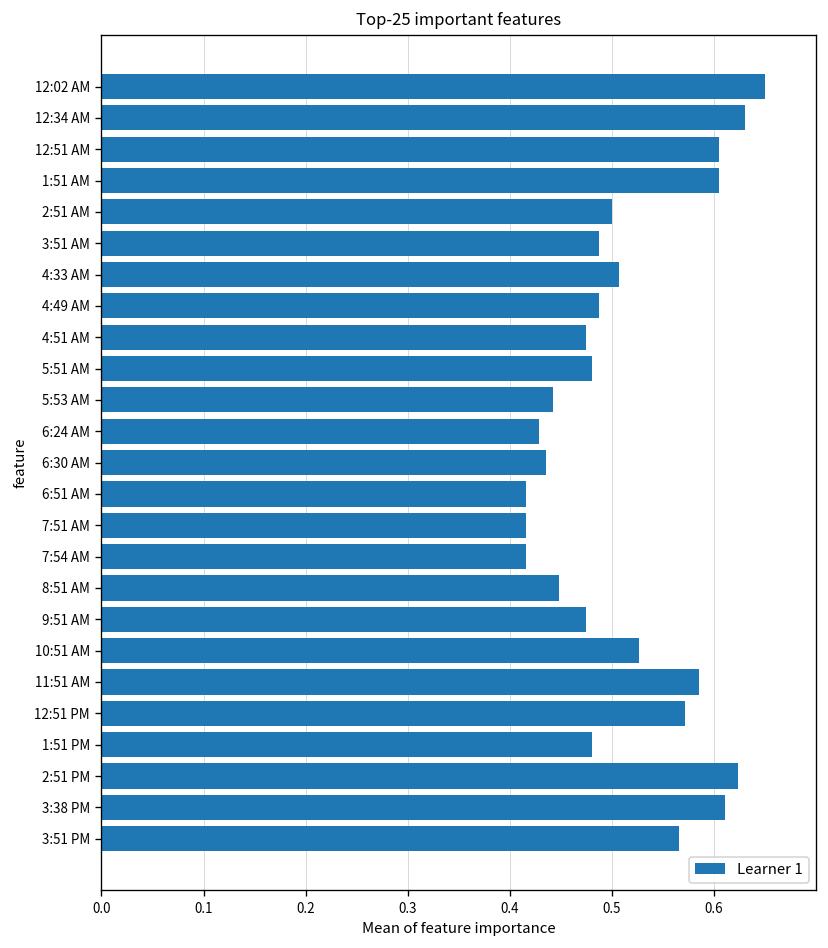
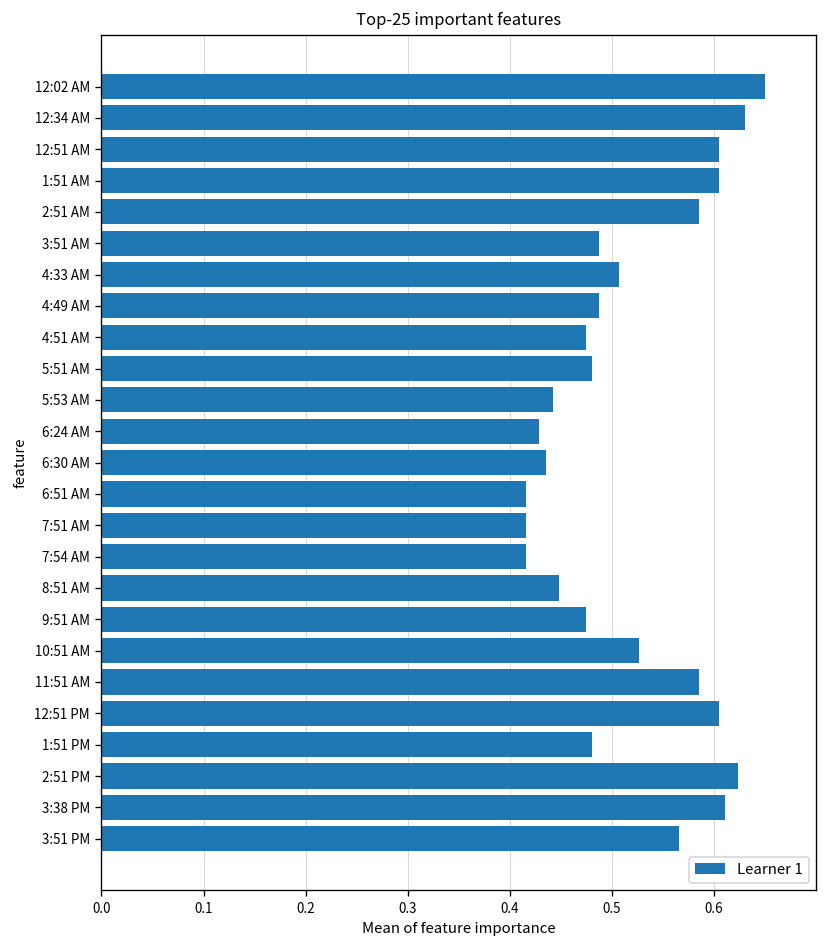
  {
    "12:02 AM": 0.65,
    "12:34 AM": 0.63,
    "12:51 AM": 0.60,
    "1:51 AM": 0.60,
-   "2:51 AM": 0.50,
+   "2:51 AM": 0.59,
    "3:51 AM": 0.49,
    "4:33 AM": 0.51,
    "4:49 AM": 0.49,
    "4:51 AM": 0.47,
    "5:51 AM": 0.48,
    "5:53 AM": 0.44,
    "6:24 AM": 0.43,
    "6:30 AM": 0.44,
    "6:51 AM": 0.42,
    "7:51 AM": 0.42,
    "7:54 AM": 0.42,
    "8:51 AM": 0.45,
    "9:51 AM": 0.47,
    "10:51 AM": 0.53,
    "11:51 AM": 0.59,
-   "12:51 PM": 0.57,
+   "12:51 PM": 0.60,
    "1:51 PM": 0.48,
    "2:51 PM": 0.62,
    "3:38 PM": 0.61,
    "3:51 PM": 0.57
  }
